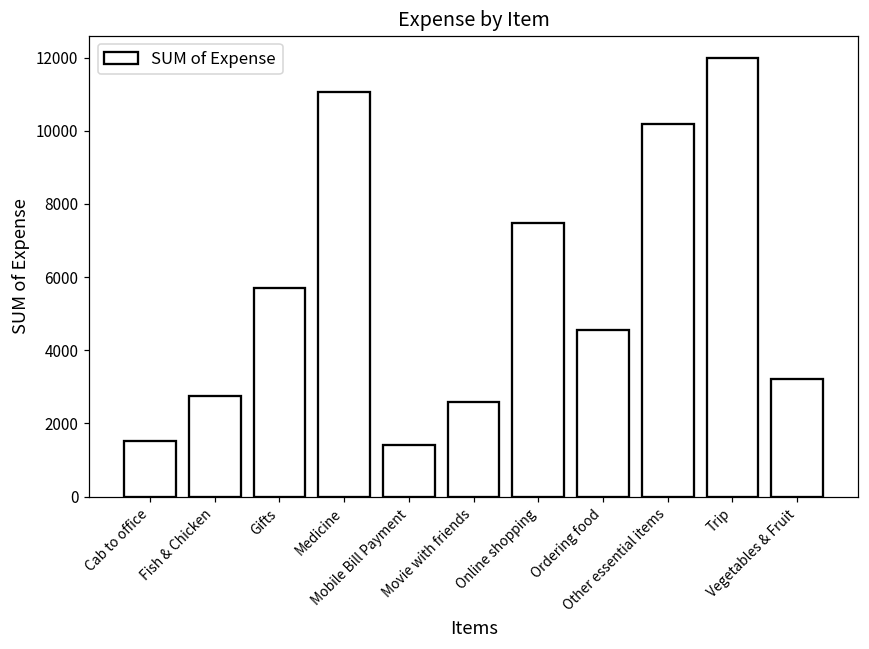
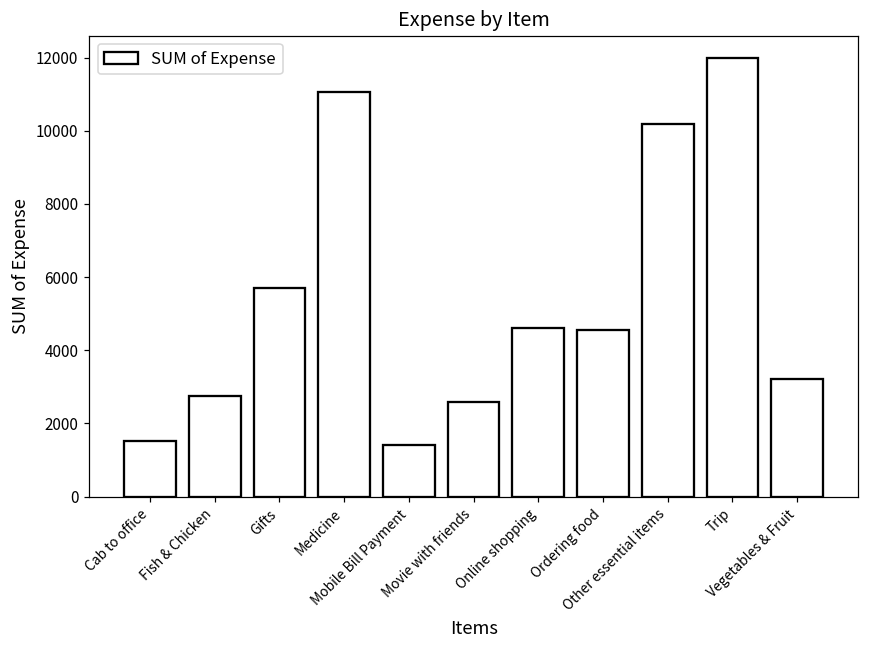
  {
    "Cab to office": 1500,
    "Fish & Chicken": 2700,
    "Gifts": 5700,
    "Medicine": 11100,
    "Mobile Bill Payment": 1400,
    "Movie with friends": 2600,
-   "Online shopping": 7500,
+   "Online shopping": 4600,
    "Ordering food": 4600,
    "Other essential items": 10200,
    "Trip": 12000,
    "Vegetables & Fruit": 3200
  }
